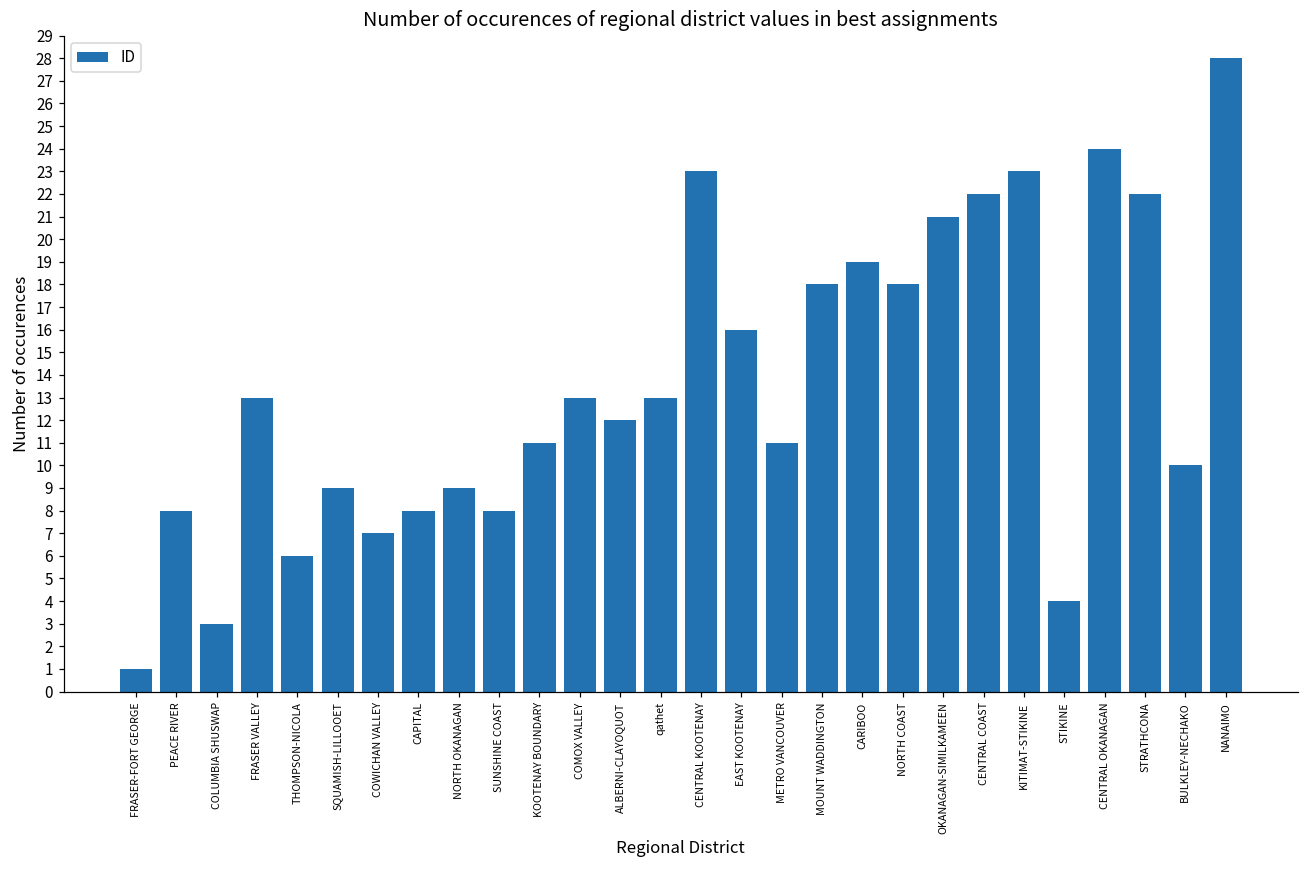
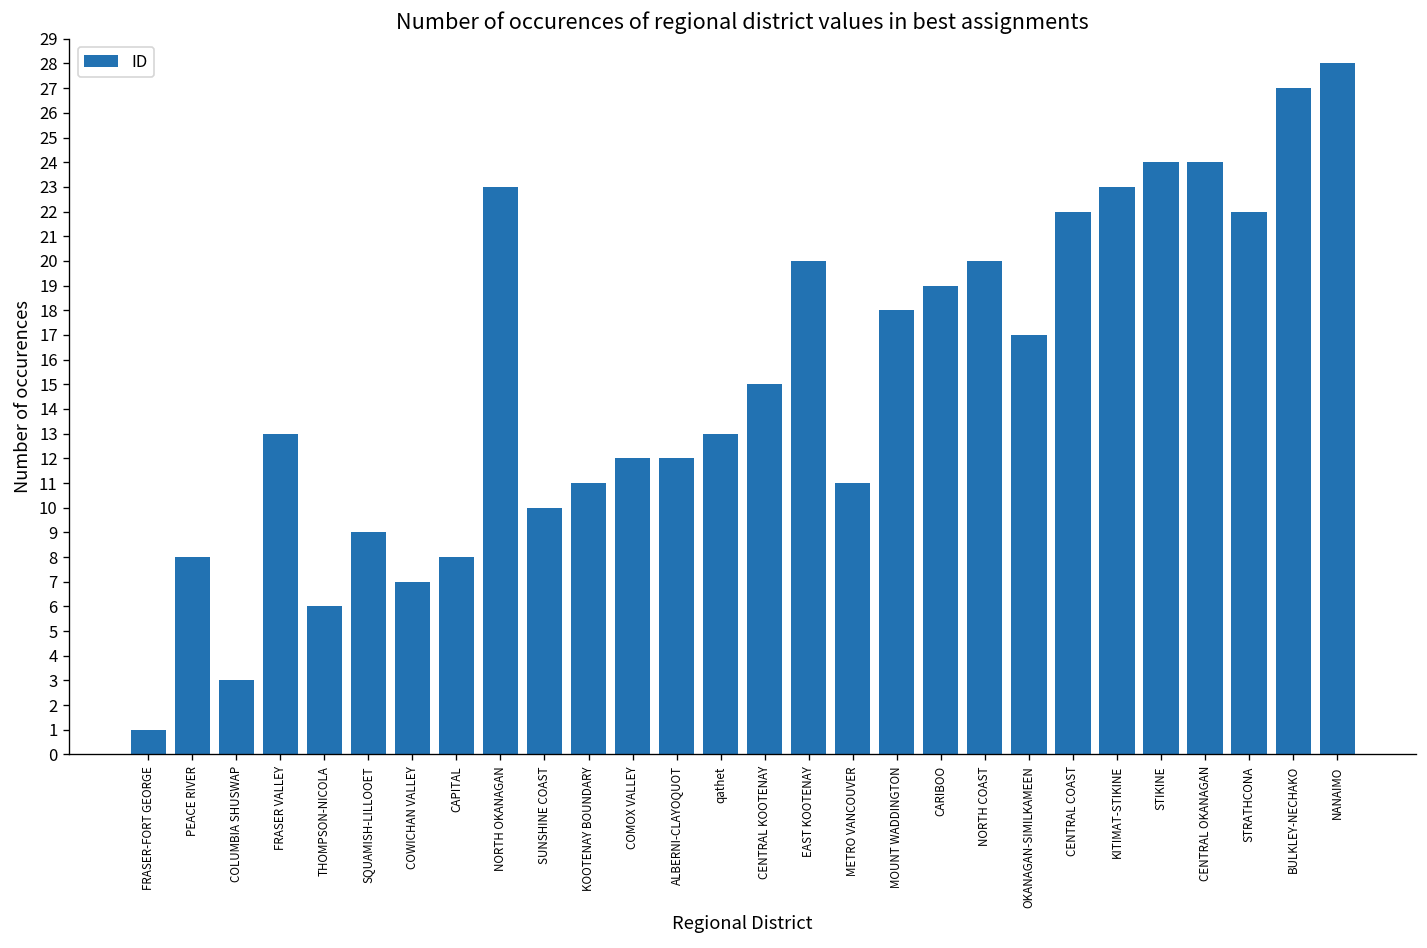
  {
    "FRASER-FORT GEORGE": 1,
    "PEACE RIVER": 8,
    "COLUMBIA SHUSWAP": 3,
    "FRASER VALLEY": 13,
    "THOMPSON-NICOLA": 6,
    "SQUAMISH-LILLOOET": 9,
    "COWICHAN VALLEY": 7,
    "CAPITAL": 8,
-   "NORTH OKANAGAN": 9,
-   "SUNSHINE COAST": 8,
+   "NORTH OKANAGAN": 23,
+   "SUNSHINE COAST": 10,
    "KOOTENAY BOUNDARY": 11,
-   "COMOX VALLEY": 13,
+   "COMOX VALLEY": 12,
    "ALBERNI-CLAYOQUOT": 12,
    "qathet": 13,
-   "CENTRAL KOOTENAY": 23,
-   "EAST KOOTENAY": 16,
+   "CENTRAL KOOTENAY": 15,
+   "EAST KOOTENAY": 20,
    "METRO VANCOUVER": 11,
    "MOUNT WADDINGTON": 18,
    "CARIBOO": 19,
-   "NORTH COAST": 18,
-   "OKANAGAN-SIMILKAMEEN": 21,
+   "NORTH COAST": 20,
+   "OKANAGAN-SIMILKAMEEN": 17,
    "CENTRAL COAST": 22,
    "KITIMAT-STIKINE": 23,
-   "STIKINE": 4,
+   "STIKINE": 24,
    "CENTRAL OKANAGAN": 24,
    "STRATHCONA": 22,
-   "BULKLEY-NECHAKO": 10,
+   "BULKLEY-NECHAKO": 27,
    "NANAIMO": 28
  }
